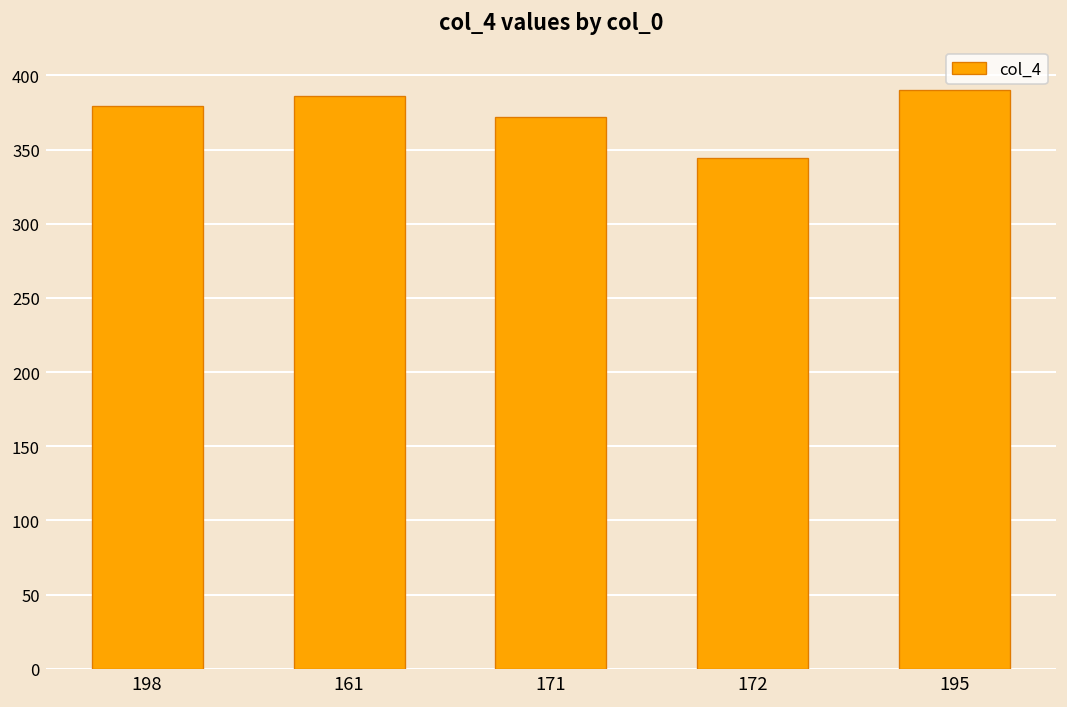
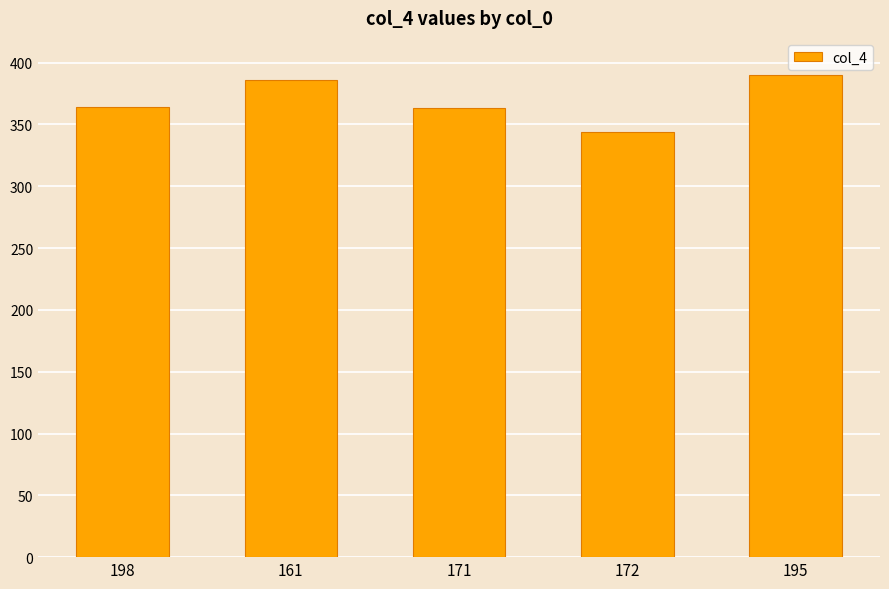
  {
-   "198": 379,
+   "198": 364,
    "161": 386,
-   "171": 372,
+   "171": 363,
    "172": 344,
    "195": 390
  }
